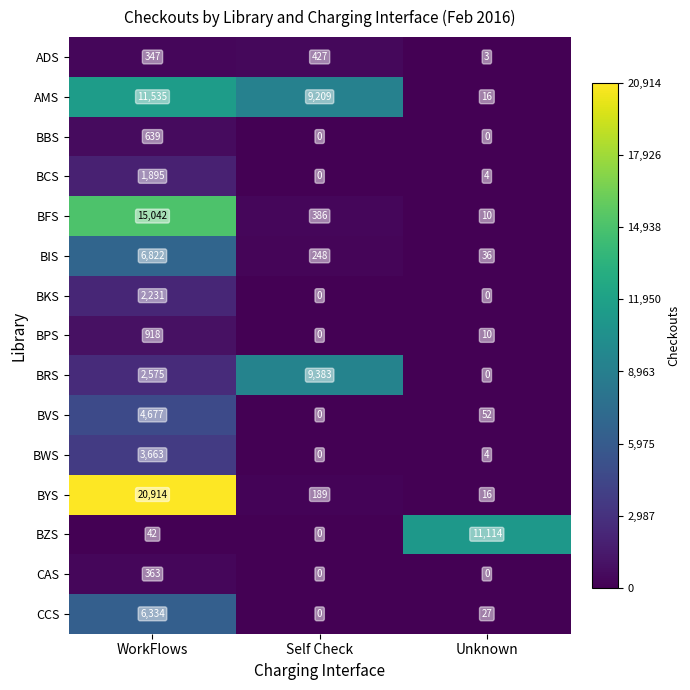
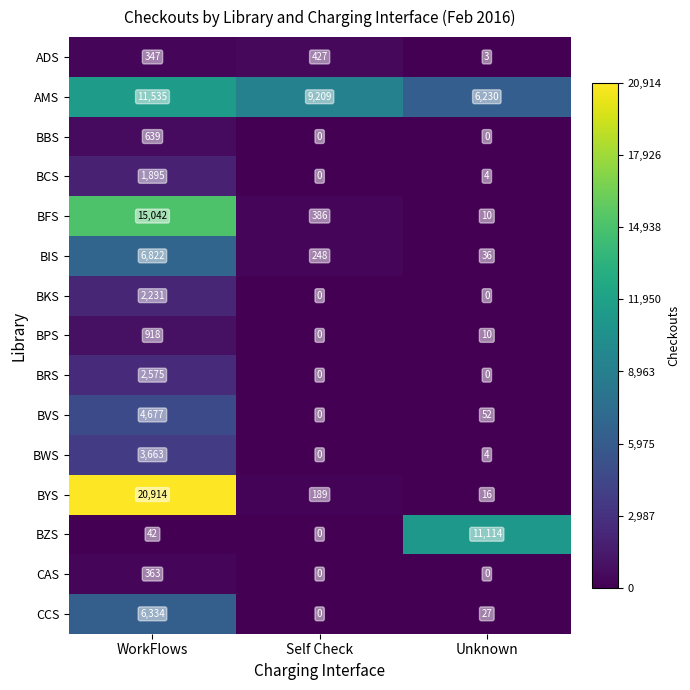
  {
    "AMS": {
-     "Unknown": "16"
+     "Unknown": "6,230"
    },
    "BRS": {
-     "Self Check": "9,383"
+     "Self Check": "0"
    }
  }
